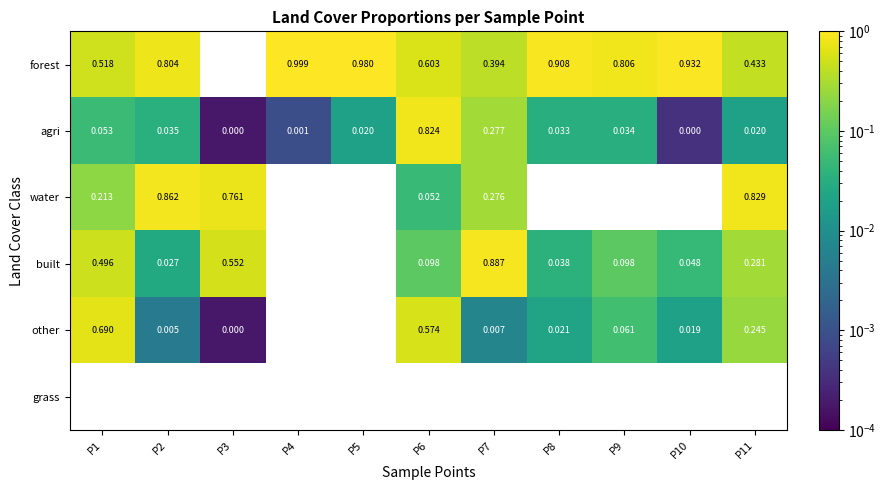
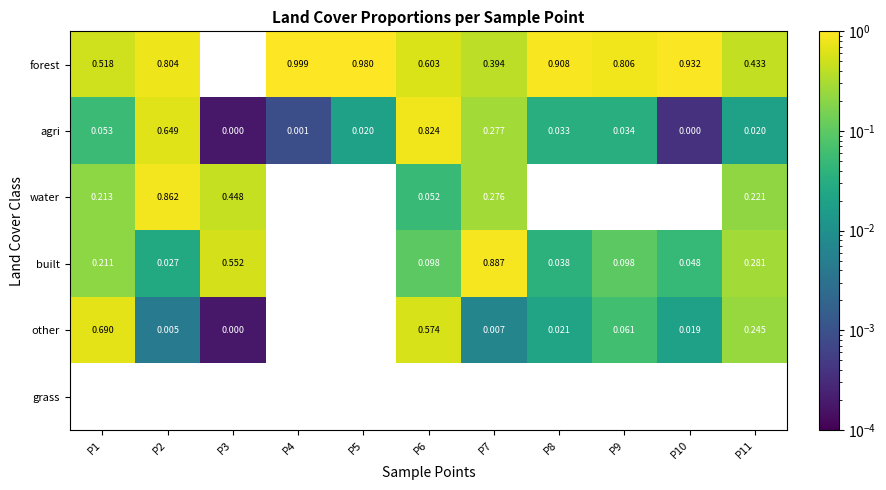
  {
    "forest": {
      "P1": 0.518,
      "P2": 0.804,
      "P4": 0.999,
      "P5": 0.980,
      "P6": 0.603,
      "P7": 0.394,
      "P8": 0.908,
      "P9": 0.806,
      "P10": 0.932,
      "P11": 0.433
    },
    "agri": {
      "P1": 0.053,
-     "P2": 0.035,
+     "P2": 0.649,
      "P3": 0.000,
      "P4": 0.001,
      "P5": 0.020,
      "P6": 0.824,
      "P7": 0.277,
      "P8": 0.033,
      "P9": 0.034,
      "P10": 0.000,
      "P11": 0.020
    },
    "water": {
      "P1": 0.213,
      "P2": 0.862,
-     "P3": 0.761,
+     "P3": 0.448,
      "P6": 0.052,
      "P7": 0.276,
-     "P11": 0.829
+     "P11": 0.221
    },
    "built": {
-     "P1": 0.496,
+     "P1": 0.211,
      "P2": 0.027,
      "P3": 0.552,
      "P6": 0.098,
      "P7": 0.887,
      "P8": 0.038,
      "P9": 0.098,
      "P10": 0.048,
      "P11": 0.281
    },
    "other": {
      "P1": 0.690,
      "P2": 0.005,
      "P3": 0.000,
      "P6": 0.574,
      "P7": 0.007,
      "P8": 0.021,
      "P9": 0.061,
      "P10": 0.019,
      "P11": 0.245
    }
  }
